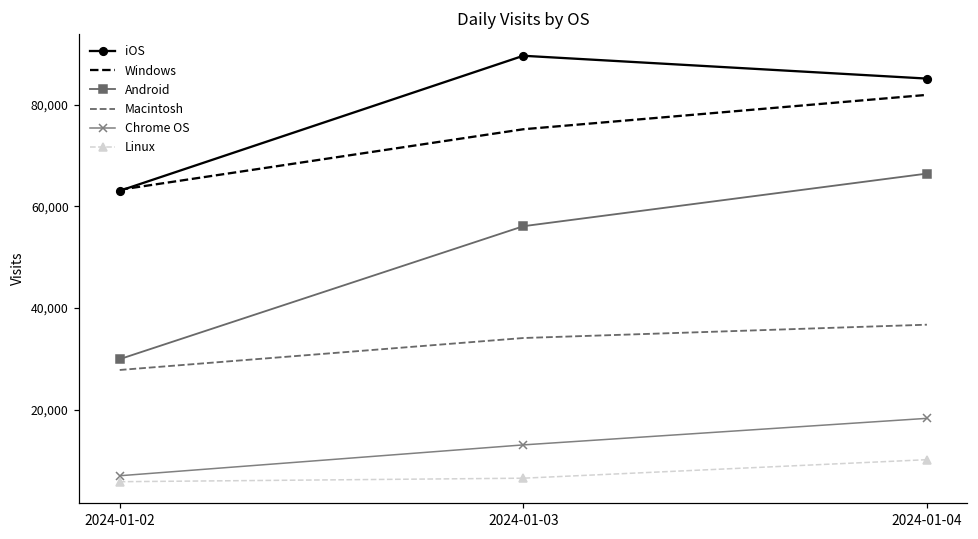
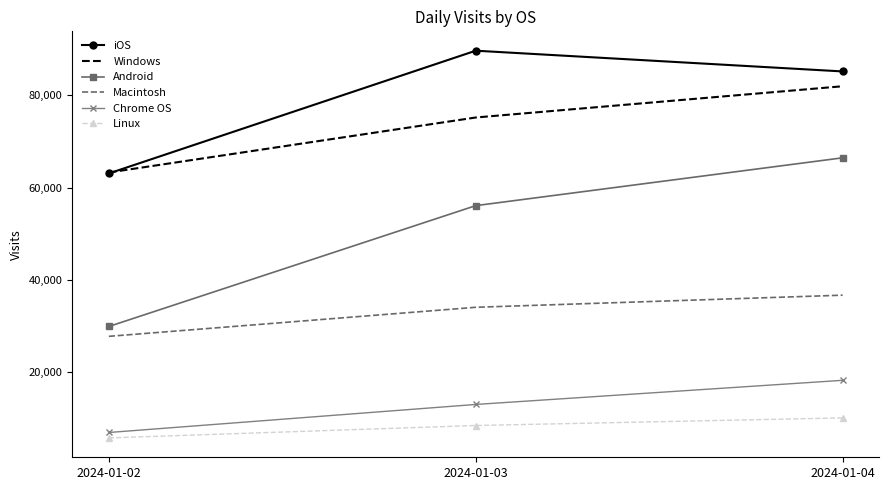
  {
    "Linux": {
      "2024-01-02": "6,000",
-     "2024-01-03": "7,000",
+     "2024-01-03": "9,000",
      "2024-01-04": "10,000"
    }
  }
